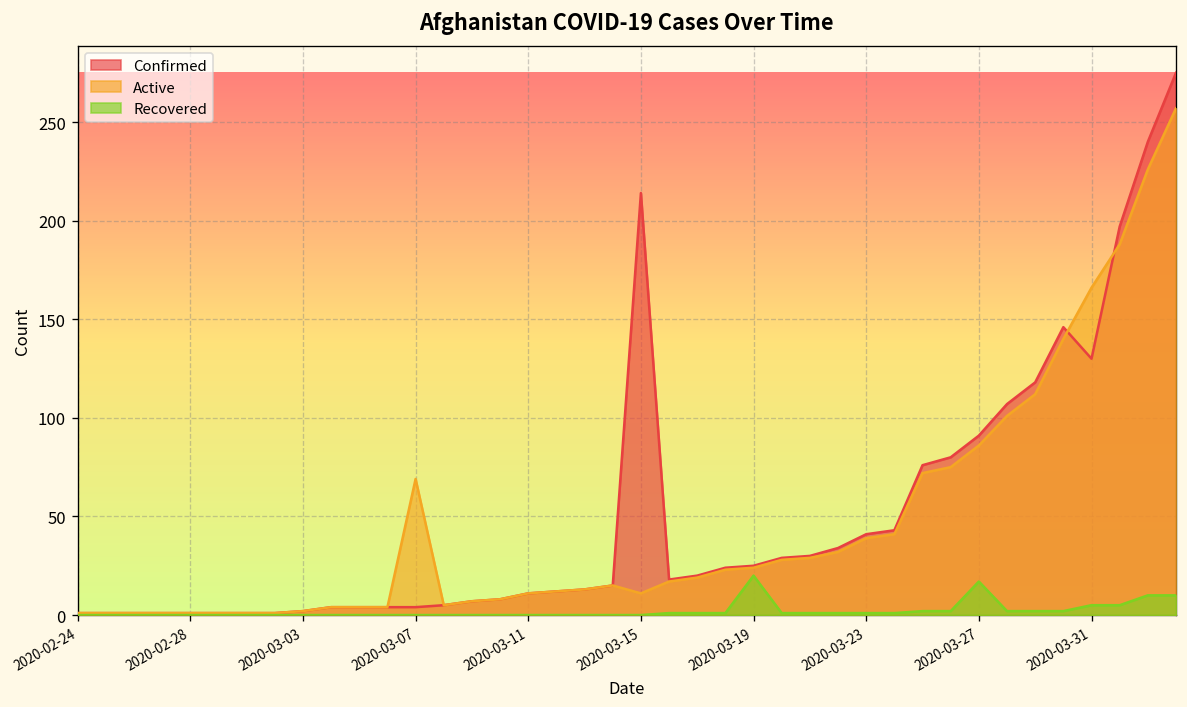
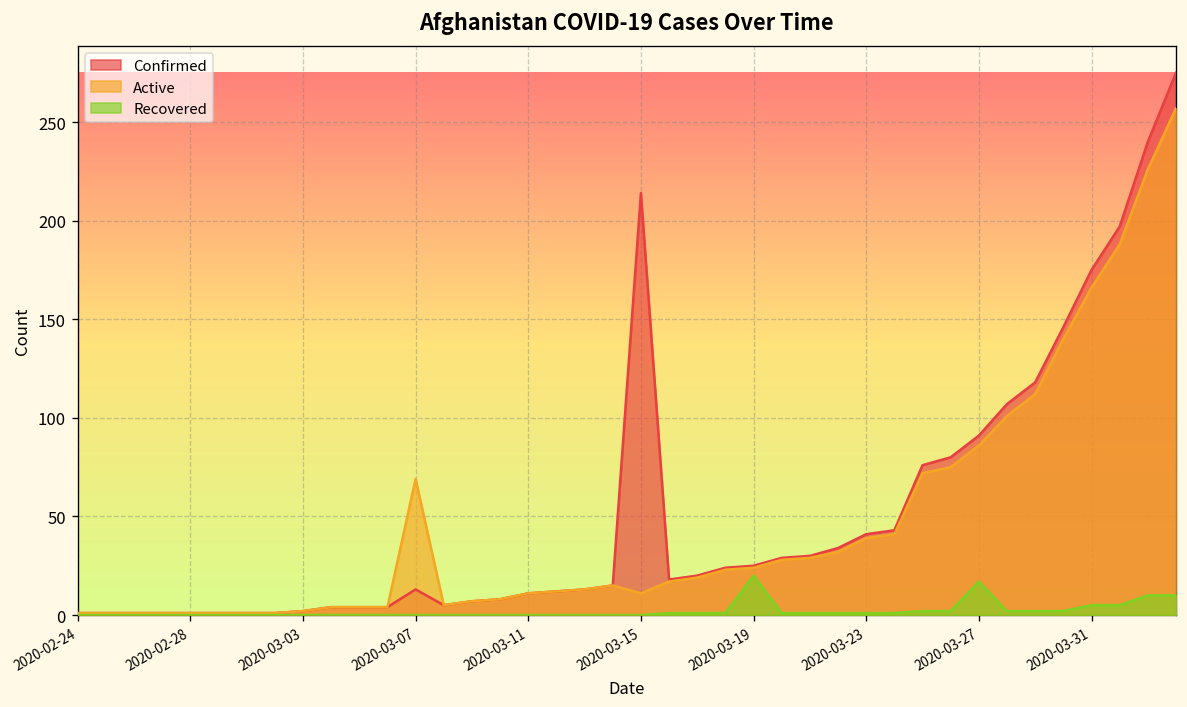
  {
    "Confirmed": {
-     "2020-03-07": 4,
+     "2020-03-07": 13,
      "2020-03-15": 214,
      "2020-03-23": 41,
      "2020-03-27": 91,
-     "2020-03-31": 130
+     "2020-03-31": 175
    },
    "Active": {
      "2020-03-07": 69,
      "2020-03-15": 11,
      "2020-03-23": 39,
      "2020-03-27": 86,
      "2020-03-31": 166
    },
    "Recovered": {
      "2020-03-03": 0,
      "2020-03-07": 0,
      "2020-03-11": 0,
      "2020-03-15": 0,
      "2020-03-19": 20,
      "2020-03-23": 1,
      "2020-03-27": 17,
      "2020-03-31": 5
    }
  }
